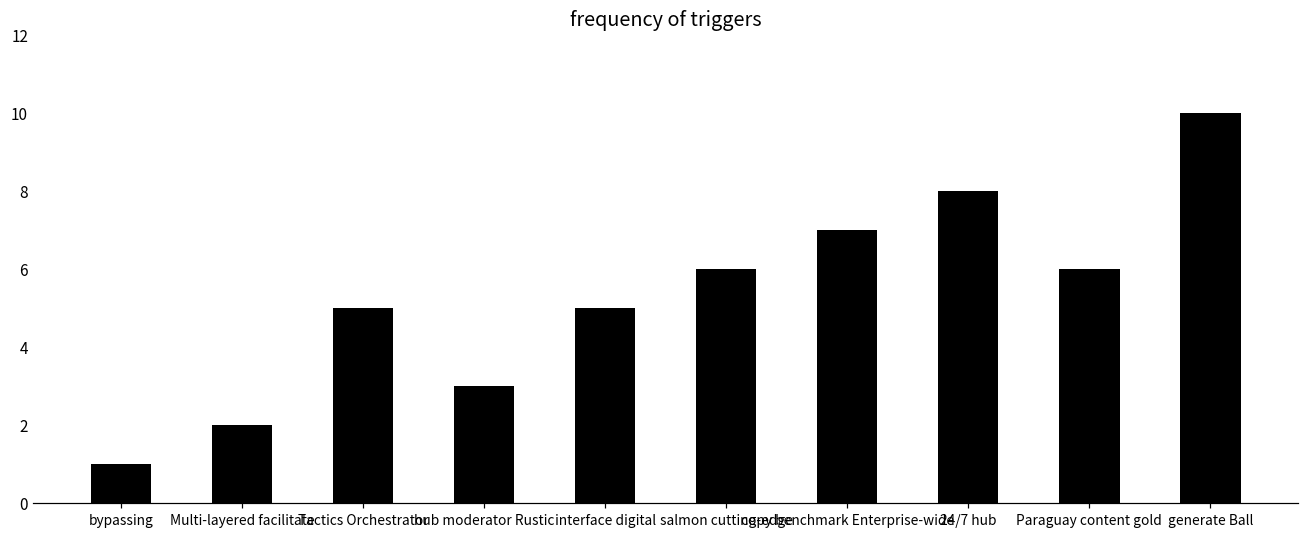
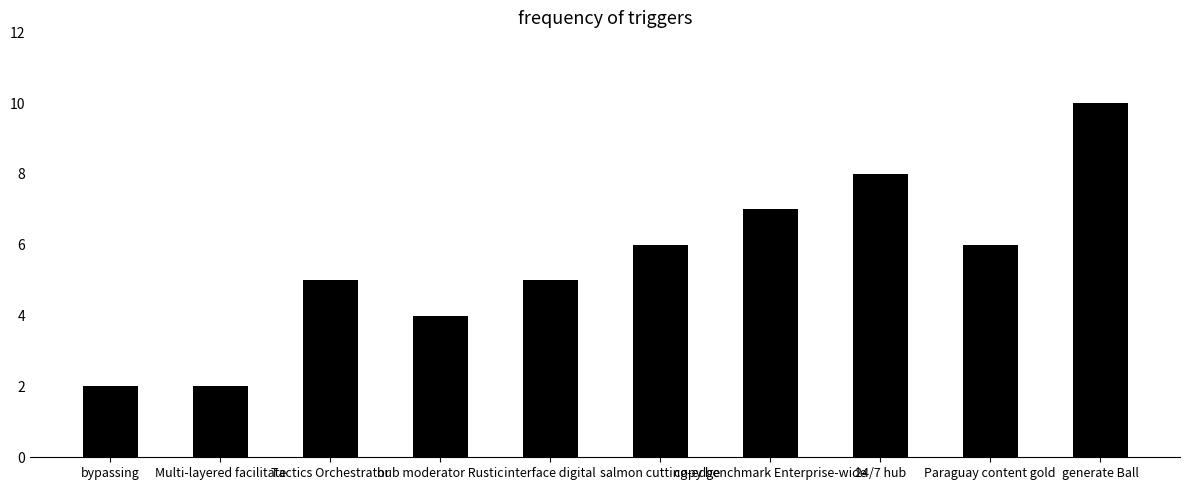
  {
-   "bypassing": 1,
+   "bypassing": 2,
    "Multi-layered facilitate": 2,
    "Tactics Orchestrator": 5,
-   "hub moderator Rustic": 3,
+   "hub moderator Rustic": 4,
    "interface digital": 5,
    "Paraguay content gold": 6,
    "generate Ball": 10
  }
